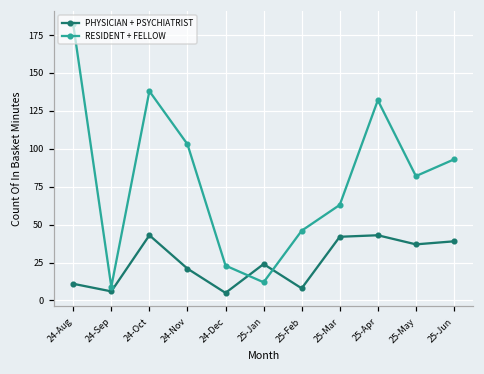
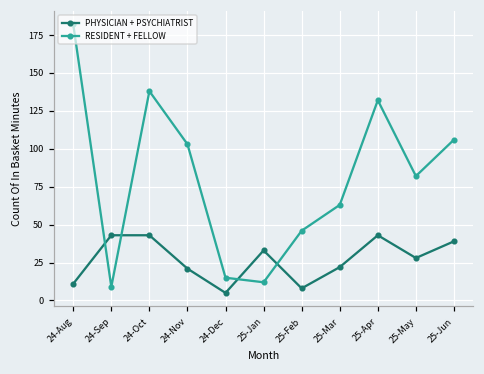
  {
    "PHYSICIAN + PSYCHIATRIST": {
      "24-Aug": 11,
-     "24-Sep": 6,
+     "24-Sep": 43,
      "24-Oct": 43,
      "24-Nov": 21,
      "24-Dec": 5,
-     "25-Jan": 24,
+     "25-Jan": 33,
      "25-Feb": 8,
-     "25-Mar": 42,
+     "25-Mar": 22,
      "25-Apr": 43,
-     "25-May": 37,
+     "25-May": 28,
      "25-Jun": 39
    },
    "RESIDENT + FELLOW": {
      "24-Sep": 9,
      "24-Oct": 138,
      "24-Nov": 103,
-     "24-Dec": 23,
+     "24-Dec": 15,
      "25-Jan": 12,
      "25-Feb": 46,
      "25-Mar": 63,
      "25-Apr": 132,
      "25-May": 82,
-     "25-Jun": 93
+     "25-Jun": 106
    }
  }
